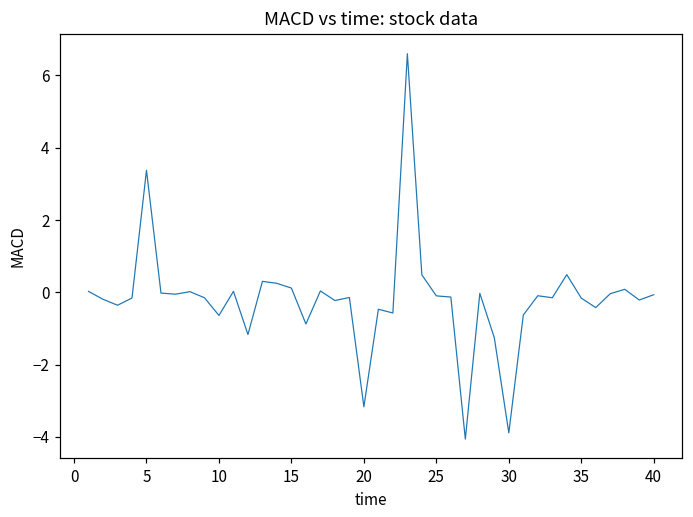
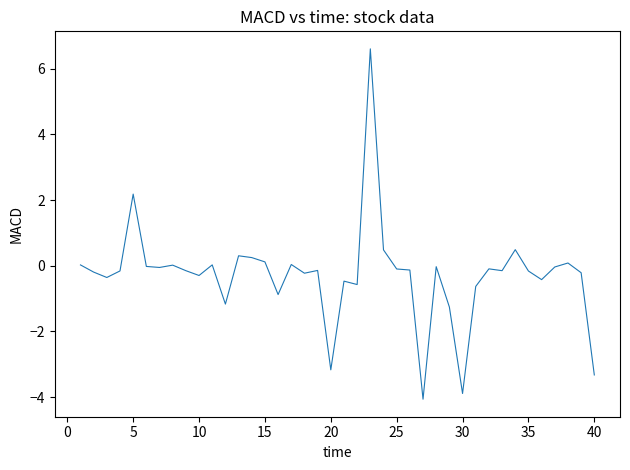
  {
-   "5": 3.4,
-   "10": -0.6,
+   "5": 2.2,
+   "10": -0.3,
    "15": 0.1,
    "20": -3.2,
    "25": -0.1,
    "30": -3.9,
    "35": -0.2,
-   "40": -0.1
+   "40": -3.3
  }
